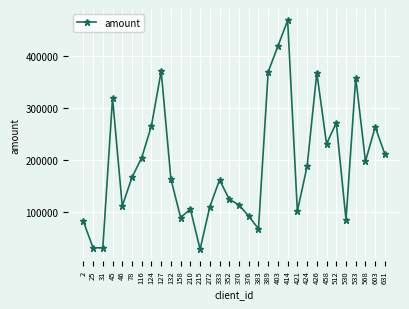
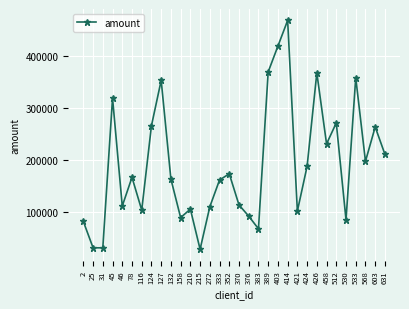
  {
    "2": 80000,
    "25": 30000,
    "31": 30000,
    "45": 320000,
    "46": 110000,
    "78": 170000,
-   "116": 200000,
+   "116": 100000,
    "124": 270000,
-   "127": 370000,
+   "127": 350000,
    "132": 160000,
    "158": 90000,
    "210": 100000,
    "215": 30000,
    "272": 110000,
    "333": 160000,
-   "352": 120000,
+   "352": 170000,
    "370": 110000,
    "376": 90000,
    "383": 70000,
    "389": 370000,
    "403": 420000,
    "414": 470000,
    "421": 100000,
    "424": 190000,
    "426": 370000,
    "458": 230000,
    "512": 270000,
    "530": 80000,
    "533": 360000,
    "568": 200000,
    "603": 260000,
    "631": 210000
  }
